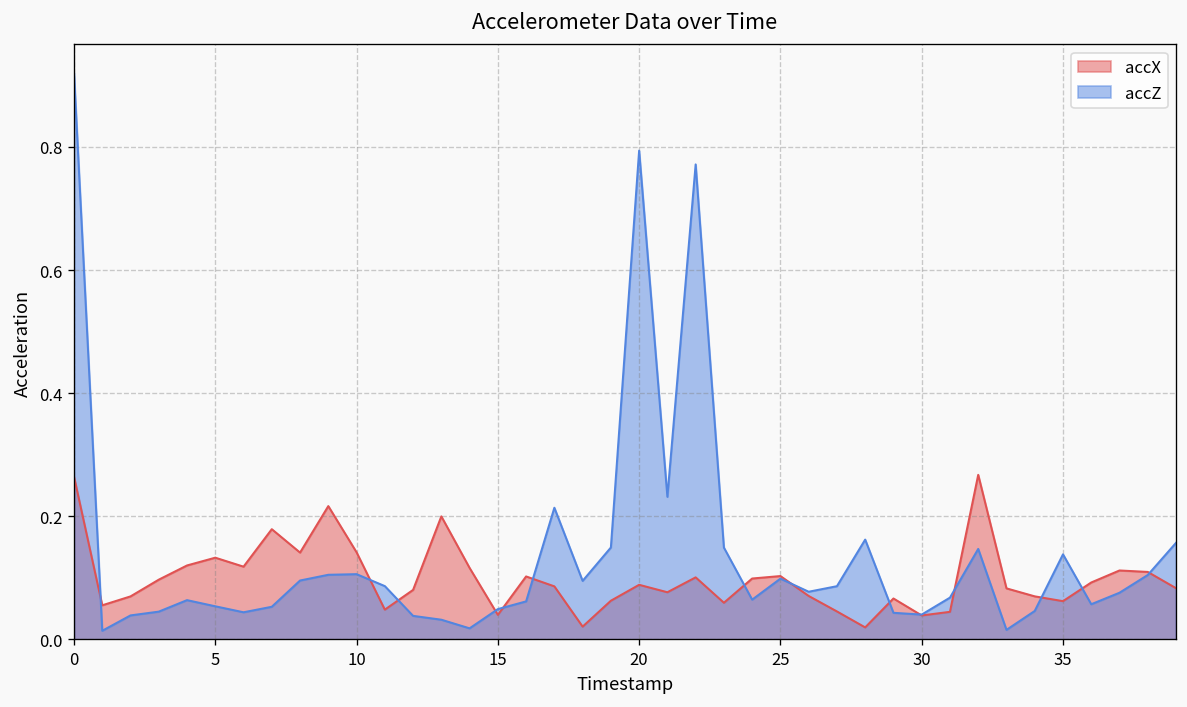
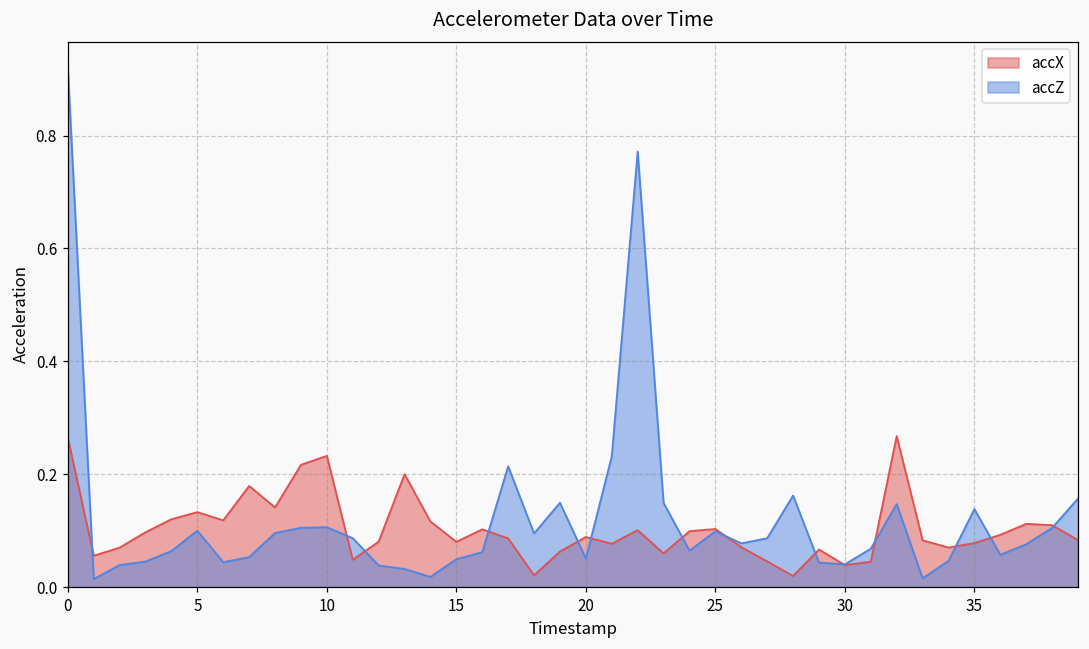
  {
    "accX": {
      "0": 0.26,
      "5": 0.13,
-     "10": 0.14,
-     "15": 0.04,
+     "10": 0.23,
+     "15": 0.08,
      "20": 0.09,
-     "35": 0.06
+     "35": 0.08
    },
    "accZ": {
      "0": 0.92,
-     "5": 0.05,
+     "5": 0.10,
      "10": 0.11,
      "15": 0.05,
-     "20": 0.79,
+     "20": 0.05,
      "35": 0.14
    }
  }
